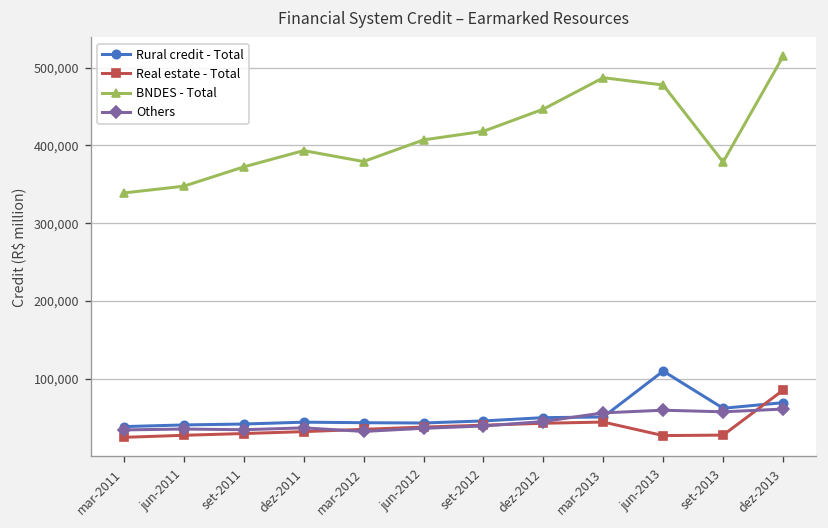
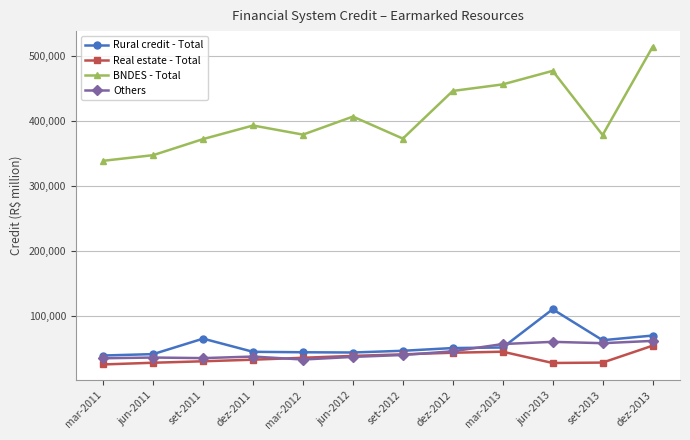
  {
    "Rural credit - Total": {
      "mar-2011": "40,000",
      "jun-2011": "40,000",
-     "set-2011": "40,000",
+     "set-2011": "60,000",
      "dez-2011": "40,000",
      "mar-2012": "40,000",
      "jun-2012": "40,000",
      "set-2012": "50,000",
      "dez-2012": "50,000",
      "mar-2013": "50,000",
      "jun-2013": "110,000",
      "set-2013": "60,000",
      "dez-2013": "70,000"
    },
    "Real estate - Total": {
      "mar-2011": "20,000",
      "jun-2011": "30,000",
      "set-2011": "30,000",
      "dez-2011": "30,000",
      "mar-2013": "40,000",
      "jun-2013": "30,000",
      "set-2013": "30,000",
-     "dez-2013": "90,000"
+     "dez-2013": "50,000"
    },
    "BNDES - Total": {
      "mar-2011": "340,000",
      "jun-2011": "350,000",
      "set-2011": "370,000",
      "dez-2011": "390,000",
      "mar-2012": "380,000",
      "jun-2012": "410,000",
-     "set-2012": "420,000",
+     "set-2012": "370,000",
      "dez-2012": "450,000",
-     "mar-2013": "490,000",
+     "mar-2013": "460,000",
      "jun-2013": "480,000",
      "set-2013": "380,000",
      "dez-2013": "510,000"
    },
    "Others": {
      "mar-2011": "30,000",
      "jun-2011": "40,000",
      "set-2011": "30,000",
      "dez-2011": "40,000",
      "mar-2013": "60,000",
      "jun-2013": "60,000",
      "set-2013": "60,000",
      "dez-2013": "60,000"
    }
  }
